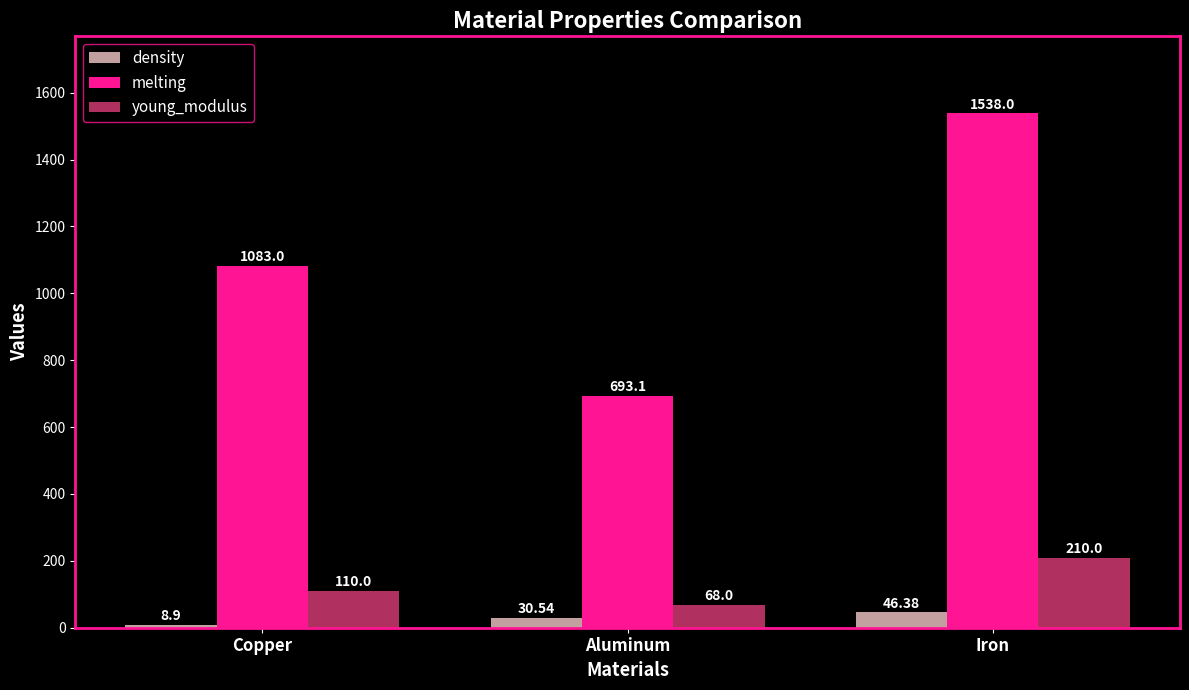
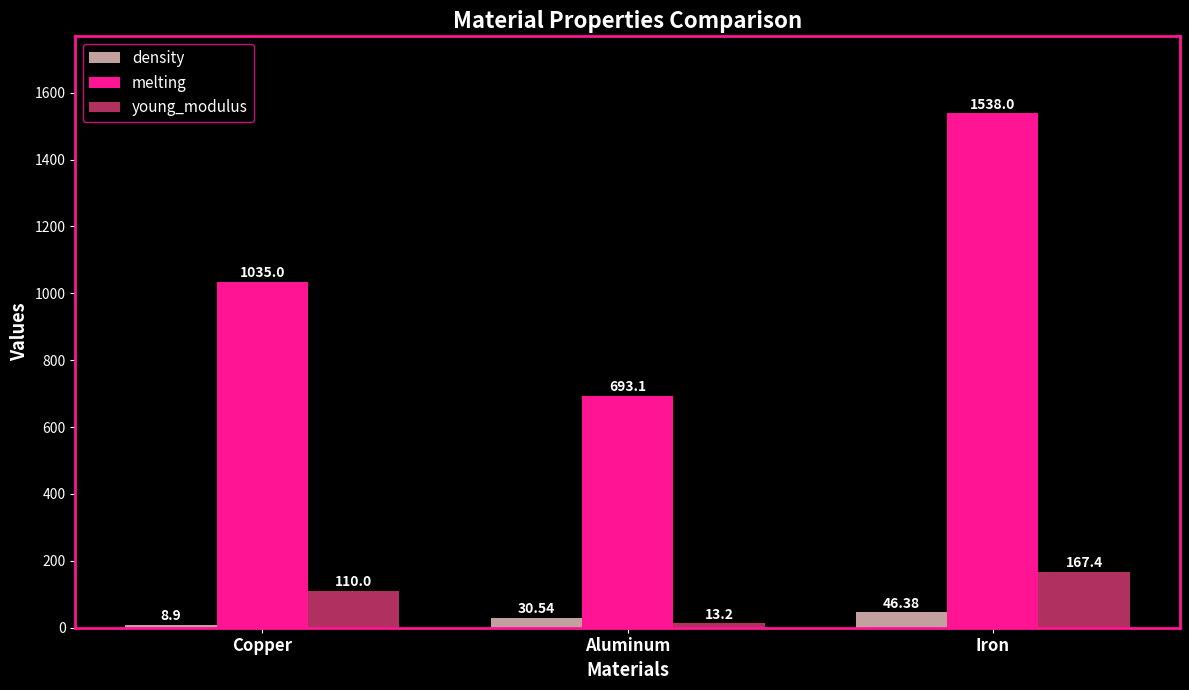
  {
    "density": {
      "Copper": 8.9,
      "Aluminum": 30.54,
      "Iron": 46.38
    },
    "melting": {
-     "Copper": 1083.0,
+     "Copper": 1035.0,
      "Aluminum": 693.1,
      "Iron": 1538.0
    },
    "young_modulus": {
      "Copper": 110.0,
-     "Aluminum": 68.0,
-     "Iron": 210.0
+     "Aluminum": 13.2,
+     "Iron": 167.4
    }
  }
